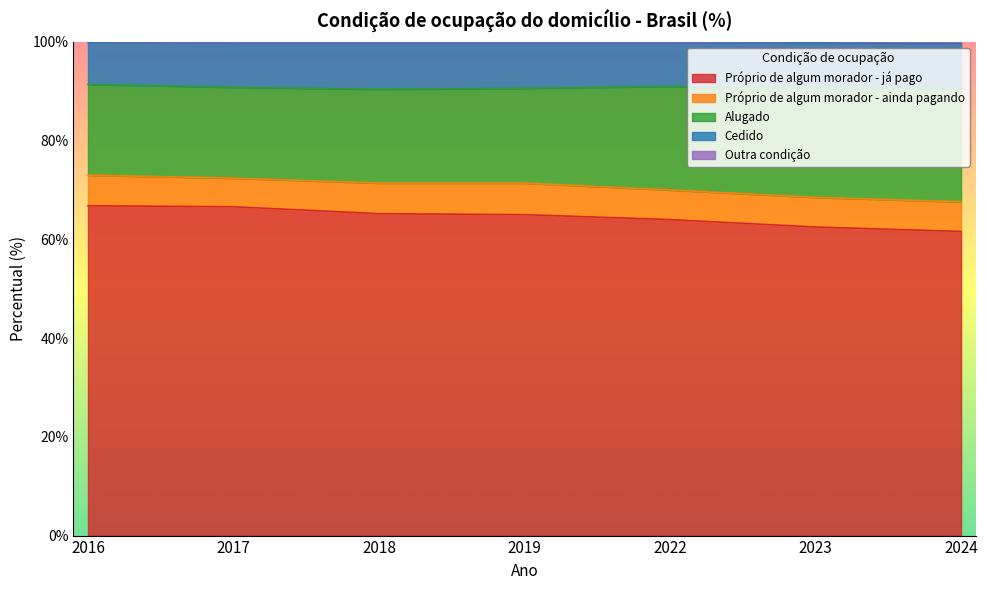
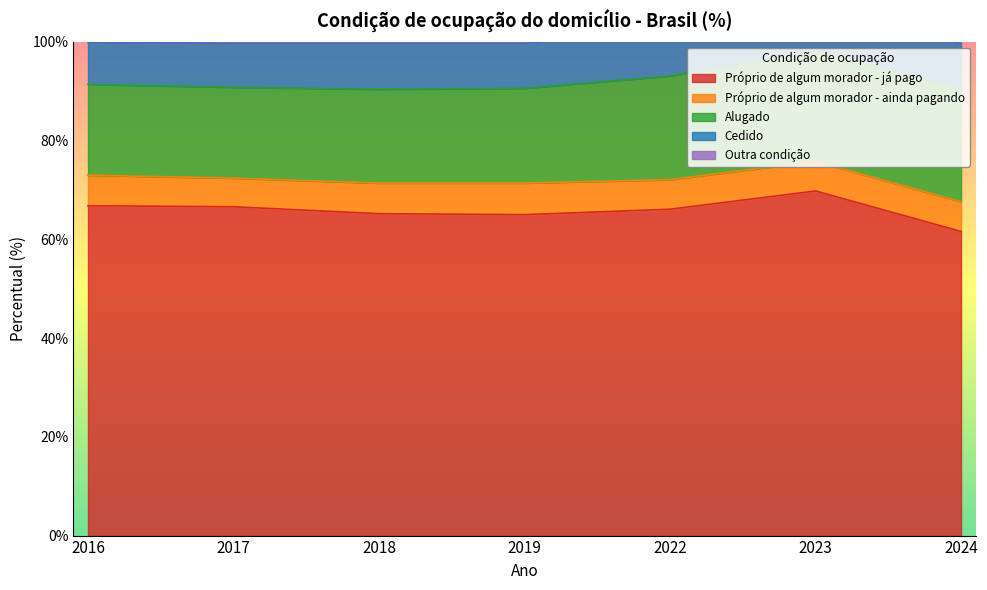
  {
    "Próprio de algum morador - já pago": {
      "2016": "67%",
      "2017": "67%",
      "2018": "65%",
      "2019": "65%",
-     "2022": "64%",
-     "2023": "63%",
+     "2022": "66%",
+     "2023": "70%",
      "2024": "62%"
    },
    "Próprio de algum morador - ainda pagando": {
      "2016": "6%",
      "2017": "6%",
      "2018": "6%",
      "2019": "6%",
      "2022": "6%",
      "2024": "6%"
    },
    "Alugado": {
      "2016": "18%",
      "2017": "18%",
      "2018": "19%",
      "2019": "19%",
      "2022": "21%"
    }
  }
